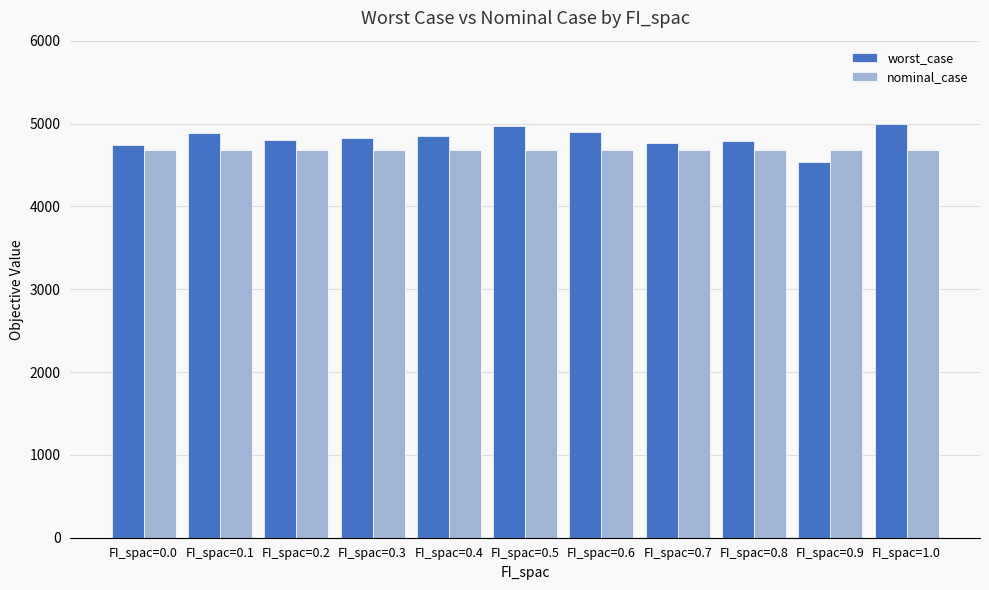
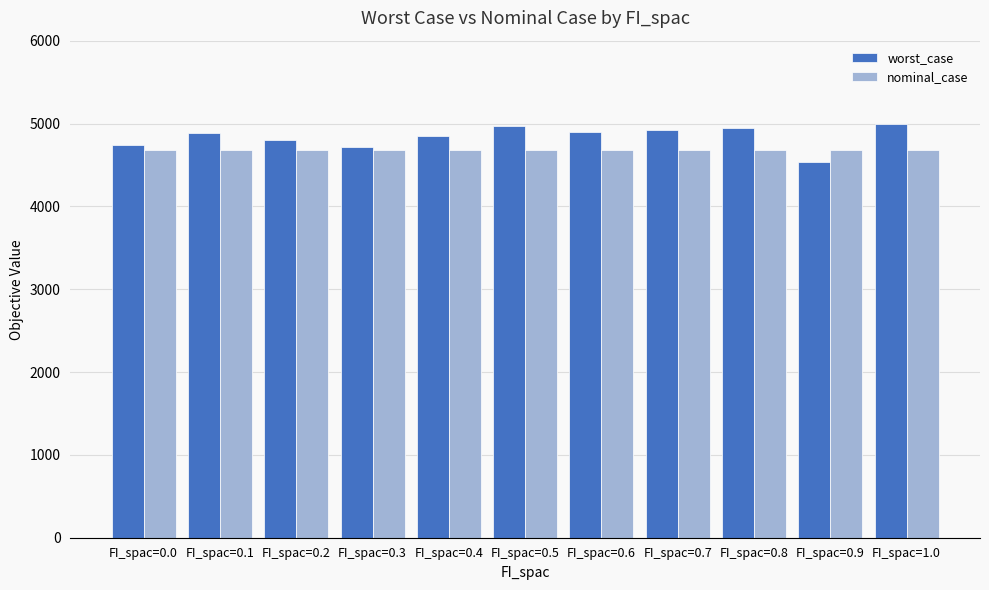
  {
    "worst_case": {
      "FI_spac=0.0": 4700,
      "FI_spac=0.1": 4900,
      "FI_spac=0.2": 4800,
-     "FI_spac=0.3": 4800,
+     "FI_spac=0.3": 4700,
      "FI_spac=0.4": 4800,
      "FI_spac=0.5": 5000,
      "FI_spac=0.6": 4900,
-     "FI_spac=0.7": 4800,
-     "FI_spac=0.8": 4800,
+     "FI_spac=0.7": 4900,
+     "FI_spac=0.8": 4900,
      "FI_spac=0.9": 4500,
      "FI_spac=1.0": 5000
    },
    "nominal_case": {
      "FI_spac=0.0": 4700,
      "FI_spac=0.1": 4700,
      "FI_spac=0.2": 4700,
      "FI_spac=0.3": 4700,
      "FI_spac=0.4": 4700,
      "FI_spac=0.5": 4700,
      "FI_spac=0.6": 4700,
      "FI_spac=0.7": 4700,
      "FI_spac=0.8": 4700,
      "FI_spac=0.9": 4700,
      "FI_spac=1.0": 4700
    }
  }
